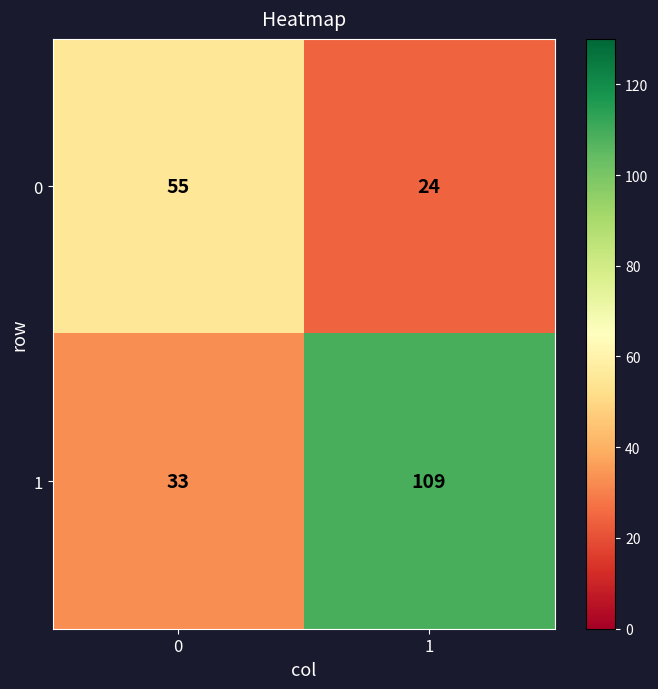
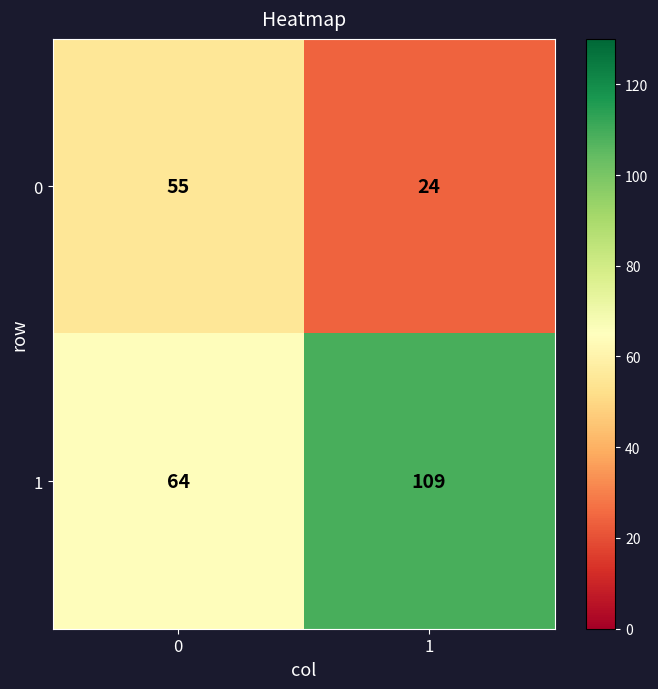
  {
    "0": {
      "0": 55,
      "1": 24
    },
    "1": {
-     "0": 33,
+     "0": 64,
      "1": 109
    }
  }
